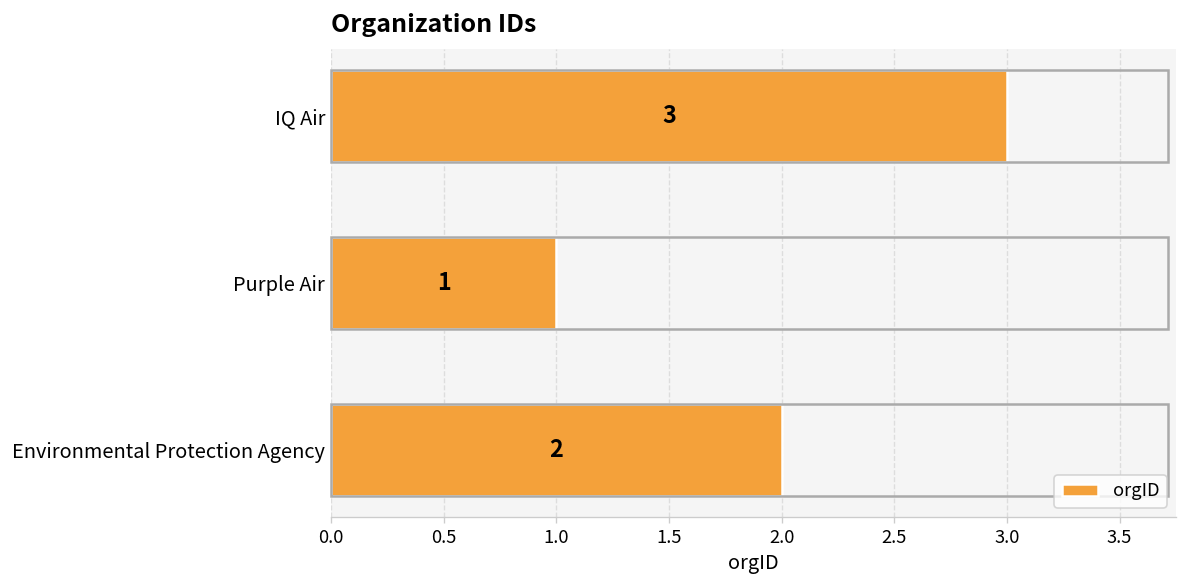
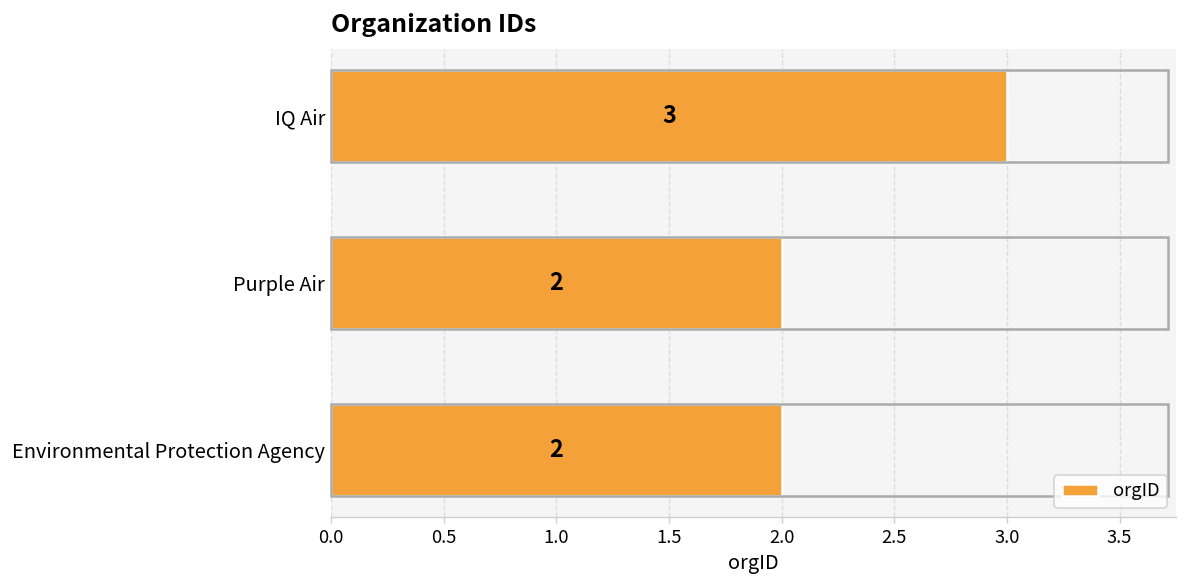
  {
    "IQ Air": 3,
-   "Purple Air": 1,
+   "Purple Air": 2,
    "Environmental Protection Agency": 2
  }
